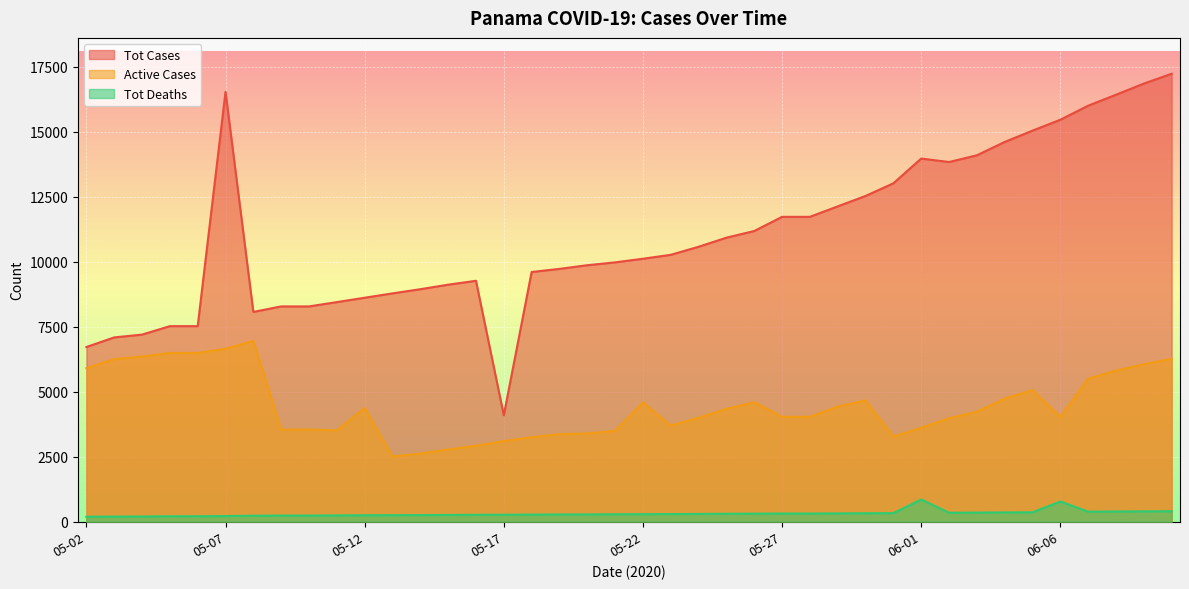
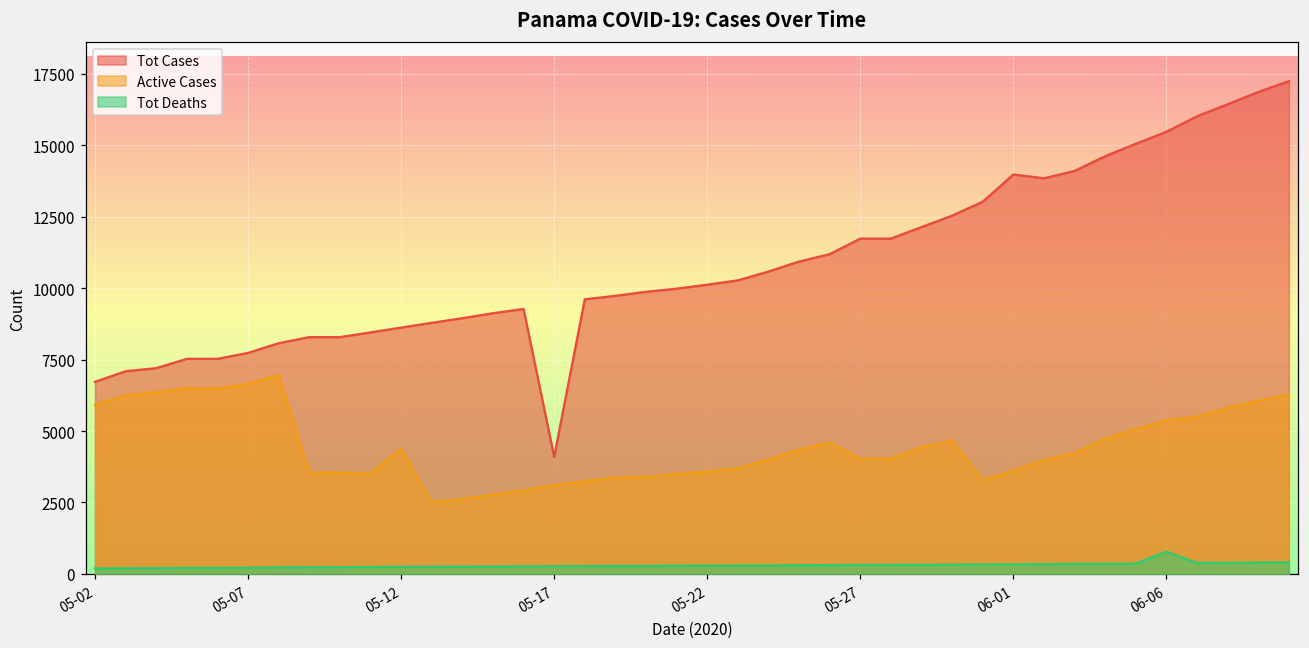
  {
    "Tot Cases": {
      "05-02": 6700,
-     "05-07": 16500,
+     "05-07": 7700,
      "05-12": 8600,
      "05-17": 4100,
      "05-22": 10100,
      "05-27": 11700,
      "06-01": 14000,
      "06-06": 15500
    },
    "Active Cases": {
      "05-02": 5900,
      "05-07": 6700,
      "05-12": 4400,
      "05-17": 3100,
-     "05-22": 4600,
+     "05-22": 3600,
      "05-27": 4000,
      "06-01": 3600,
-     "06-06": 4000
+     "06-06": 5400
    },
    "Tot Deaths": {
      "05-02": 200,
      "05-07": 200,
      "05-12": 200,
      "05-17": 300,
      "05-22": 300,
      "05-27": 300,
-     "06-01": 900,
+     "06-01": 300,
      "06-06": 800
    }
  }
